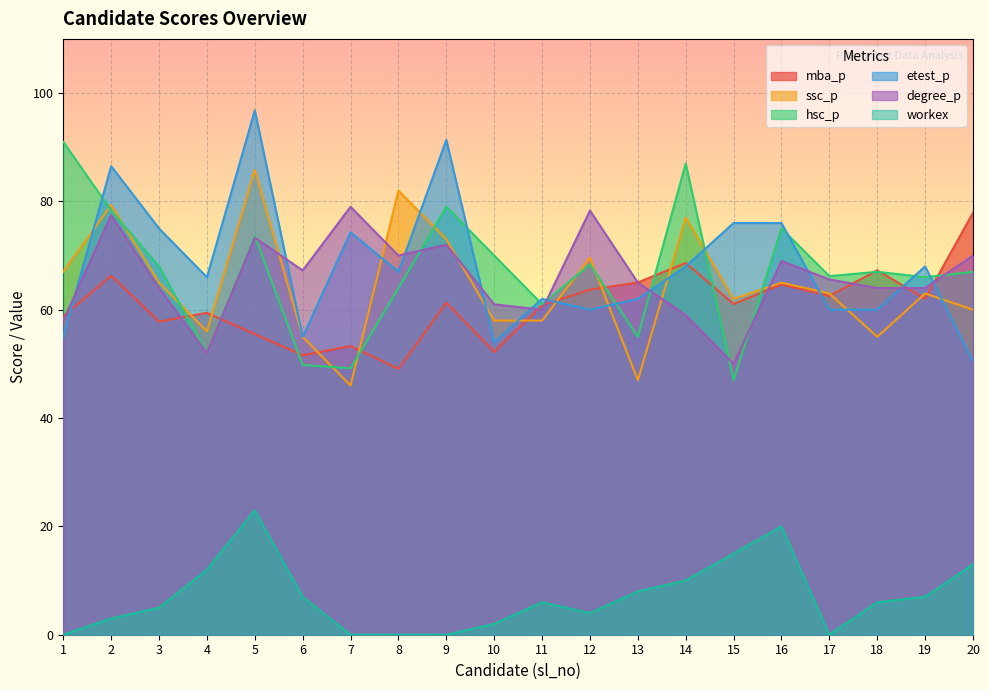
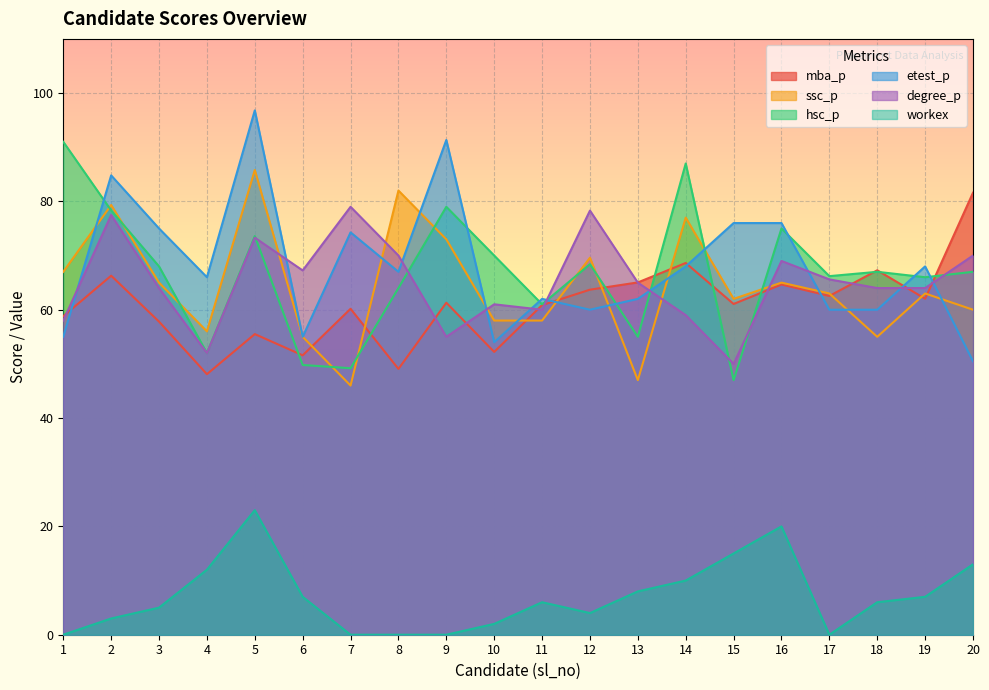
  {
    "mba_p": {
      "1": 59,
      "2": 66,
      "3": 58,
-     "4": 59,
+     "4": 48,
      "5": 56,
      "6": 52,
-     "7": 53,
+     "7": 60,
      "8": 49,
      "9": 61,
      "10": 52,
      "12": 64,
      "14": 69,
      "15": 61,
      "19": 62,
-     "20": 78
+     "20": 82
    },
    "ssc_p": {
      "1": 67,
      "2": 79,
      "3": 65,
      "4": 56,
      "5": 86,
      "7": 46,
      "8": 82,
      "9": 73,
      "10": 58,
      "11": 58,
      "12": 70,
      "13": 47,
      "14": 77,
      "15": 62,
      "18": 55,
      "19": 63,
      "20": 60
    },
    "etest_p": {
      "1": 55,
-     "2": 87,
+     "2": 85,
      "3": 75,
      "4": 66,
      "5": 97,
      "7": 74,
      "8": 67,
      "9": 91,
      "10": 54,
      "11": 62,
      "12": 60,
      "13": 62,
      "14": 68,
      "15": 76,
      "16": 76,
      "17": 60,
      "18": 60,
      "19": 68,
      "20": 50
    },
    "degree_p": {
      "1": 58,
      "2": 77,
      "3": 64,
      "6": 67,
      "7": 79,
      "8": 70,
-     "9": 72,
+     "9": 55,
      "10": 61,
      "11": 60,
      "12": 78,
      "14": 59,
      "15": 50,
      "16": 69,
      "17": 66,
      "18": 64,
      "19": 64,
      "20": 70
    }
  }
